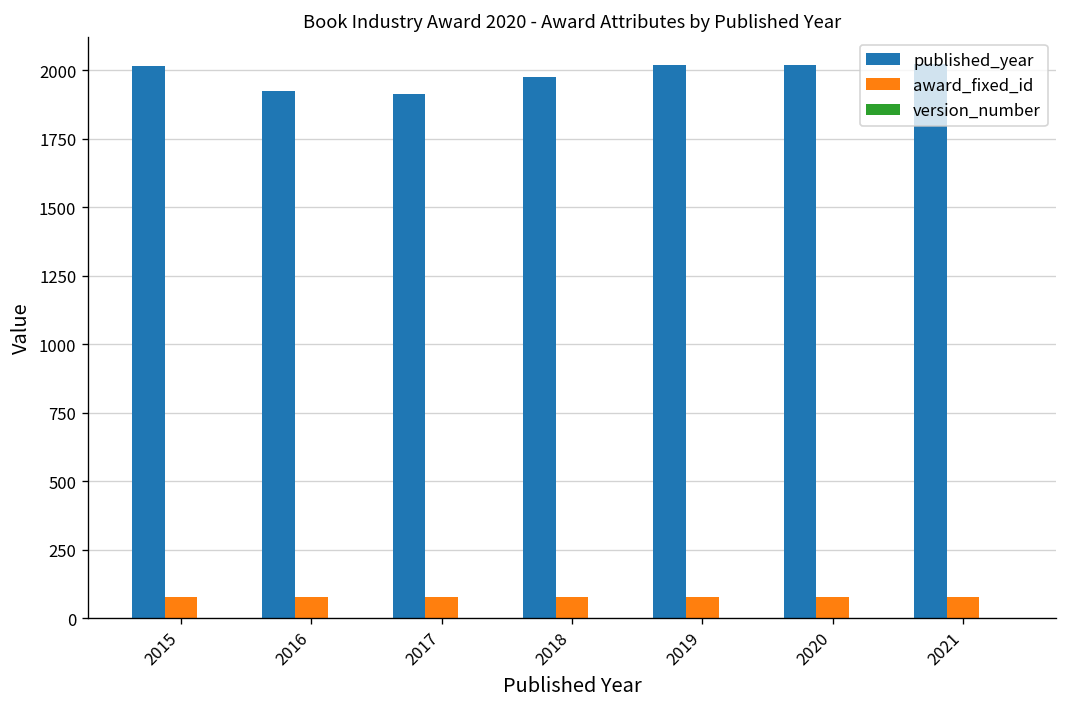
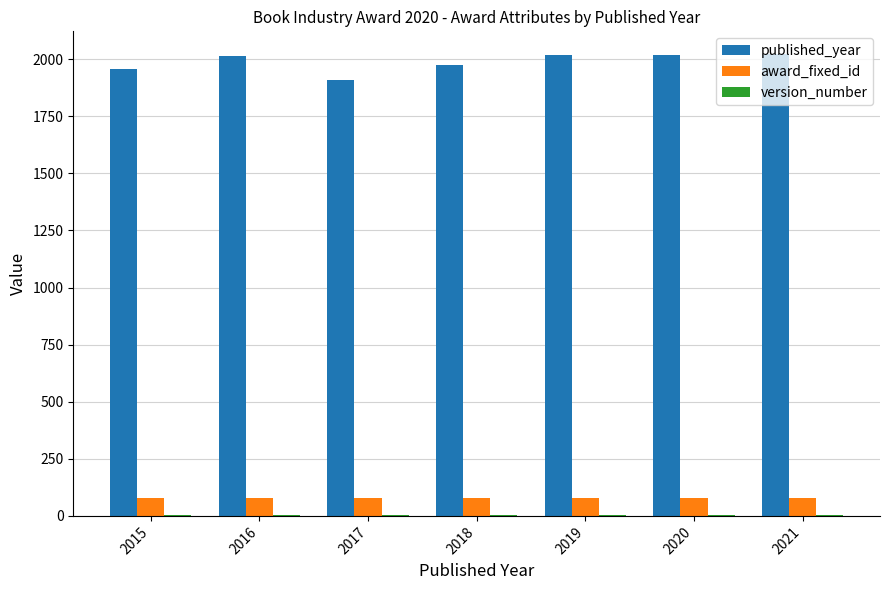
  {
    "published_year": {
-     "2015": 2020,
-     "2016": 1920,
+     "2015": 1960,
+     "2016": 2020,
      "2017": 1910,
      "2018": 1970,
      "2019": 2020,
      "2020": 2020
    },
    "award_fixed_id": {
      "2015": 80,
      "2016": 80,
      "2017": 80,
      "2018": 80,
      "2019": 80,
      "2020": 80,
      "2021": 80
    }
  }
